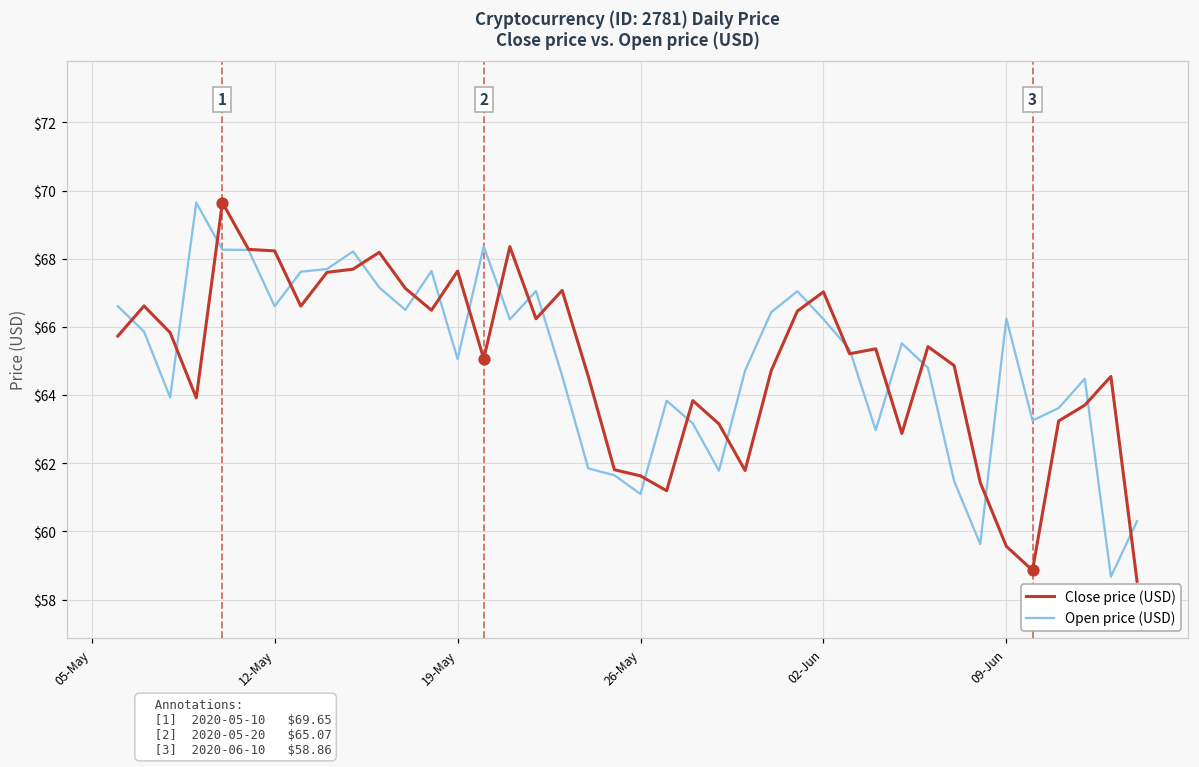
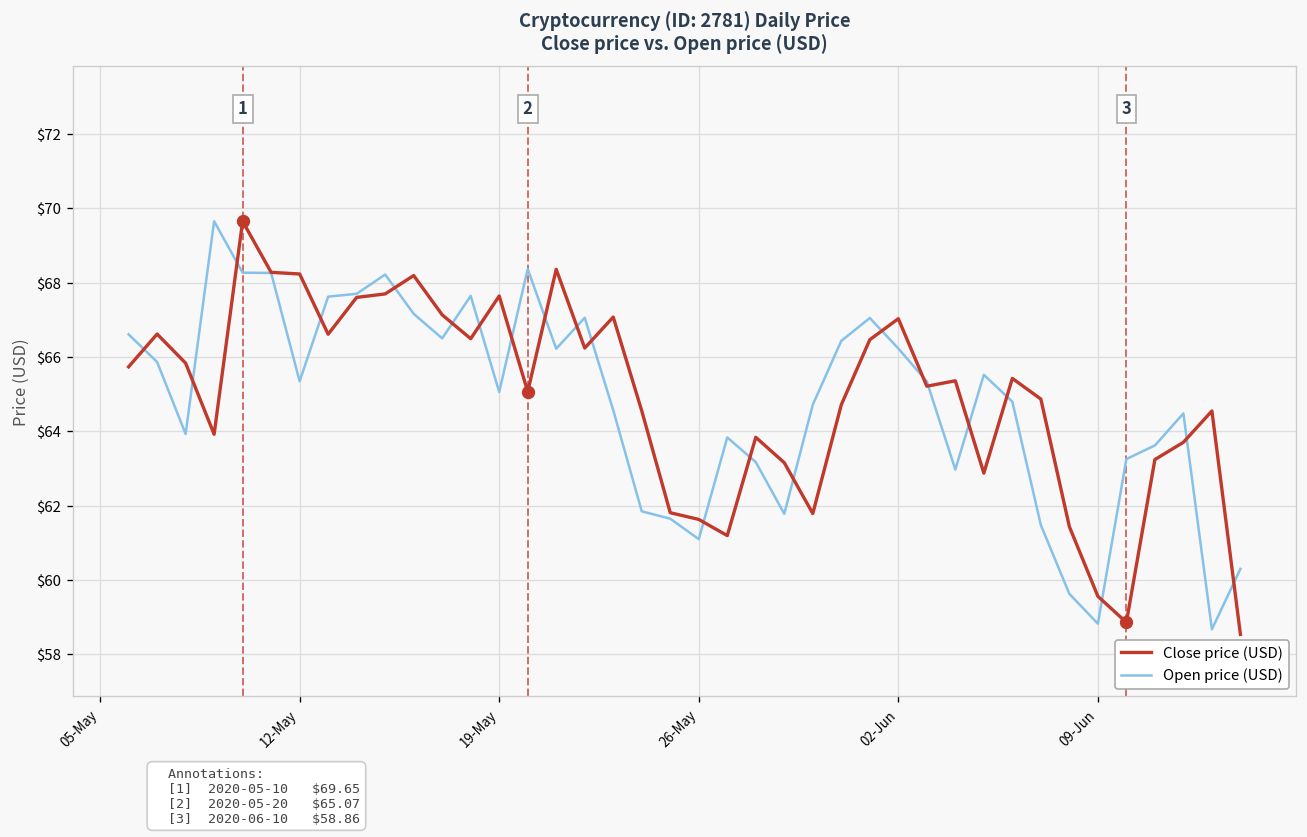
  {
    "Open price (USD)": {
-     "12-May": "$66.6",
+     "12-May": "$65.3",
      "19-May": "$65.1",
      "26-May": "$61.1",
      "02-Jun": "$66.2",
-     "09-Jun": "$66.2"
+     "09-Jun": "$58.8"
    }
  }
